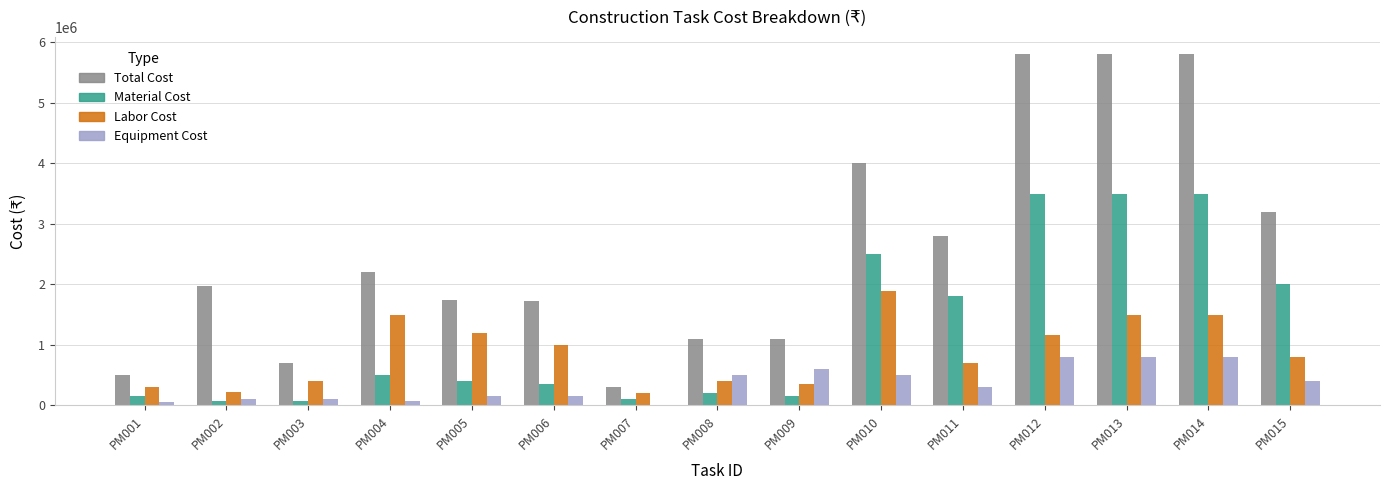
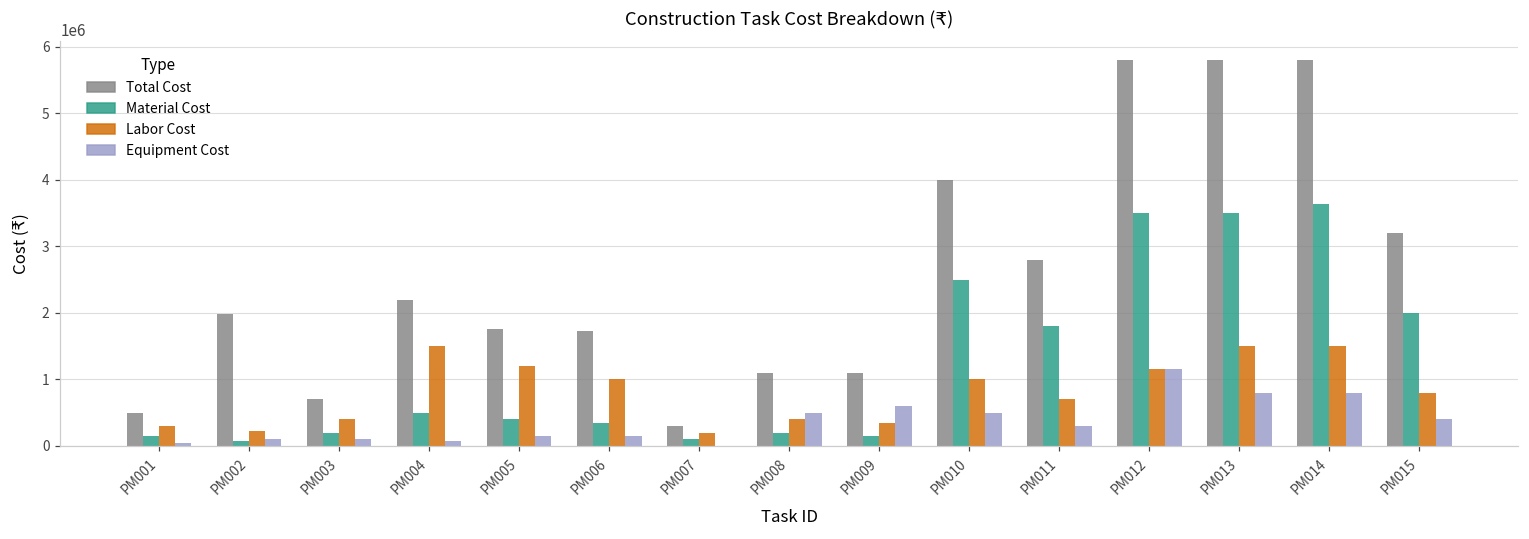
  {
    "Total Cost": {
      "PM001": 500000,
      "PM002": 2000000,
      "PM003": 700000,
      "PM004": 2200000,
      "PM005": 1800000,
      "PM006": 1700000,
      "PM007": 300000,
      "PM008": 1100000,
      "PM009": 1100000,
      "PM010": 4000000,
      "PM011": 2800000,
      "PM012": 5800000,
      "PM013": 5800000,
      "PM014": 5800000,
      "PM015": 3200000
    },
    "Material Cost": {
      "PM001": 200000,
      "PM002": 100000,
-     "PM003": 100000,
+     "PM003": 200000,
      "PM004": 500000,
      "PM005": 400000,
      "PM006": 400000,
      "PM007": 100000,
      "PM008": 200000,
      "PM009": 200000,
      "PM010": 2500000,
      "PM011": 1800000,
      "PM012": 3500000,
      "PM013": 3500000,
-     "PM014": 3500000,
+     "PM014": 3600000,
      "PM015": 2000000
    },
    "Labor Cost": {
      "PM001": 300000,
      "PM002": 200000,
      "PM003": 400000,
      "PM004": 1500000,
      "PM005": 1200000,
      "PM006": 1000000,
      "PM007": 200000,
      "PM008": 400000,
      "PM009": 400000,
-     "PM010": 1900000,
+     "PM010": 1000000,
      "PM011": 700000,
      "PM012": 1200000,
      "PM013": 1500000,
      "PM014": 1500000,
      "PM015": 800000
    },
    "Equipment Cost": {
      "PM001": 100000,
      "PM002": 100000,
      "PM003": 100000,
      "PM004": 100000,
      "PM005": 200000,
      "PM006": 200000,
      "PM007": 0,
      "PM008": 500000,
      "PM009": 600000,
      "PM010": 500000,
      "PM011": 300000,
-     "PM012": 800000,
+     "PM012": 1200000,
      "PM013": 800000,
      "PM014": 800000,
      "PM015": 400000
    }
  }
